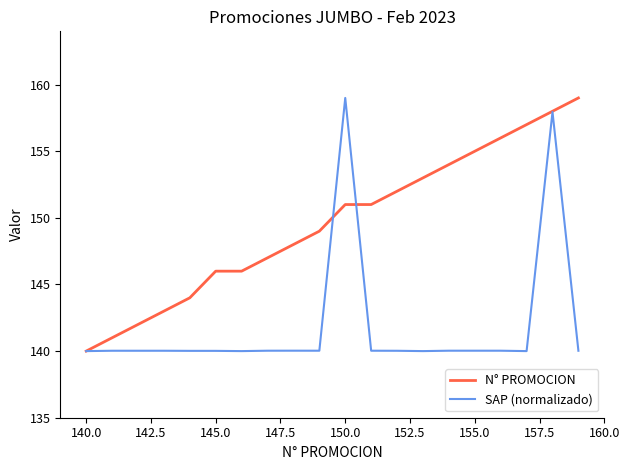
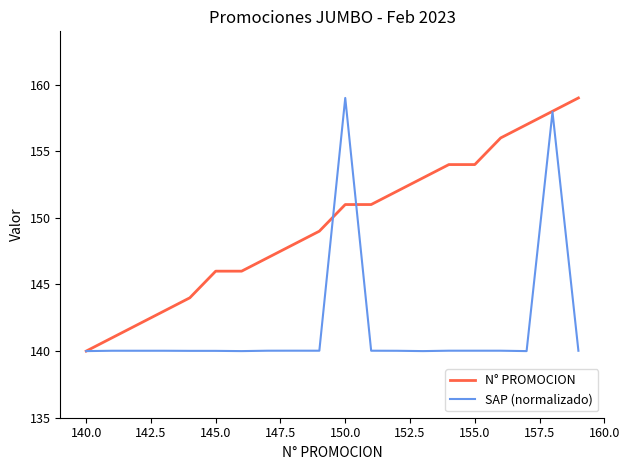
  {
    "N° PROMOCION": {
      "145.0": 146,
      "150.0": 151,
-     "155.0": 155
+     "155.0": 154
    },
    "SAP (normalizado)": {
      "145.0": 140,
      "150.0": 159,
      "155.0": 140
    }
  }
